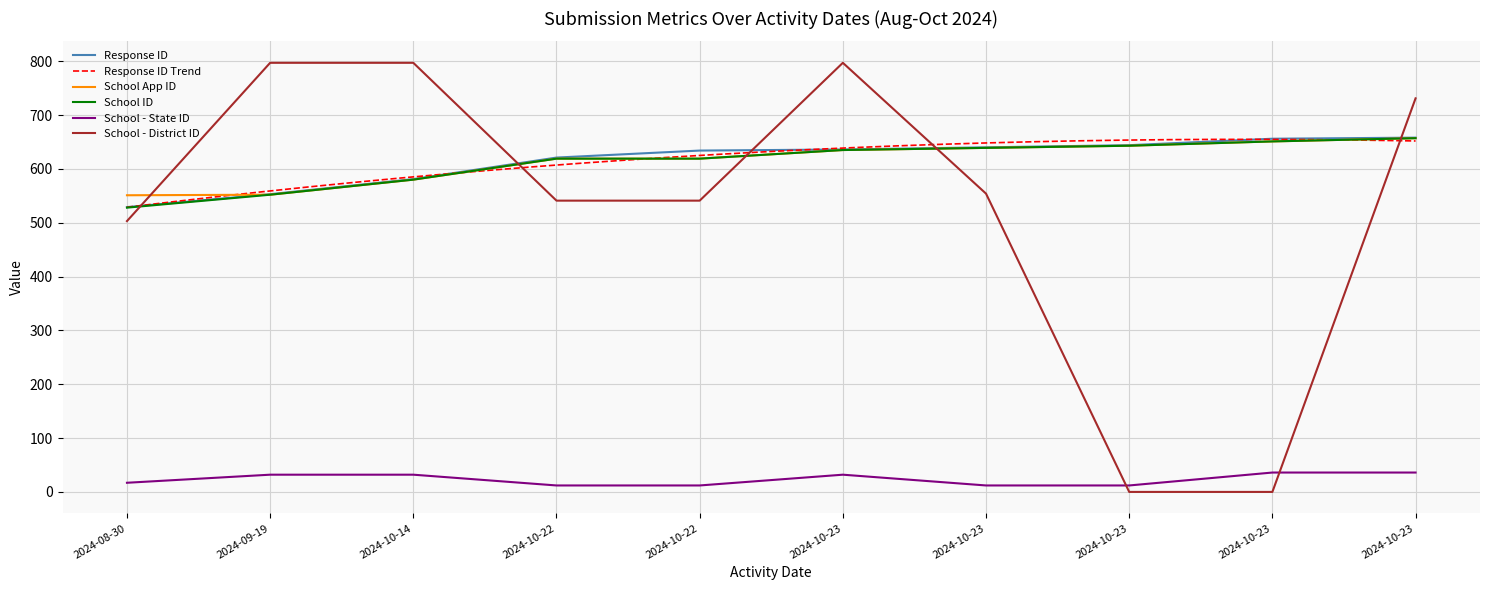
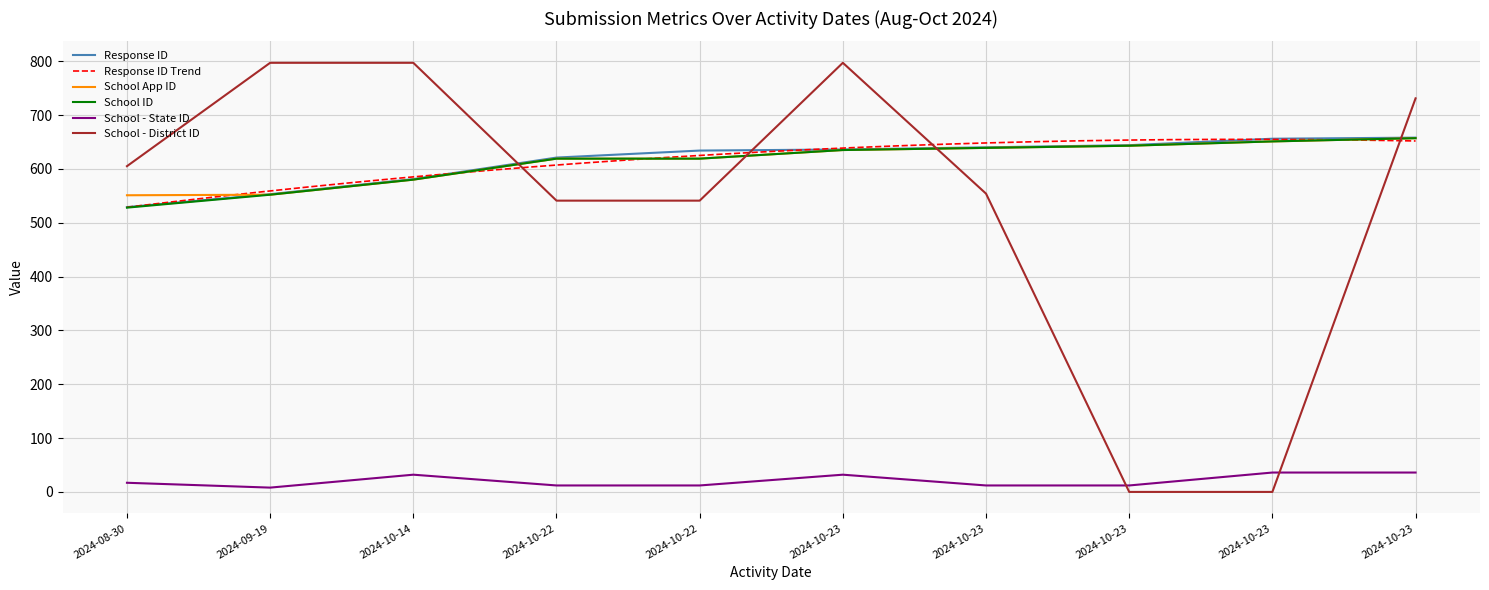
  {
    "Response ID Trend": {
      "2024-10-23": 650
    },
    "School App ID": {
      "2024-08-30": 550
    },
    "School - State ID": {
      "2024-08-30": 20,
-     "2024-09-19": 30,
+     "2024-09-19": 10,
      "2024-10-14": 30
    },
    "School - District ID": {
-     "2024-08-30": 500,
+     "2024-08-30": 610,
      "2024-09-19": 800,
      "2024-10-14": 800
    }
  }
